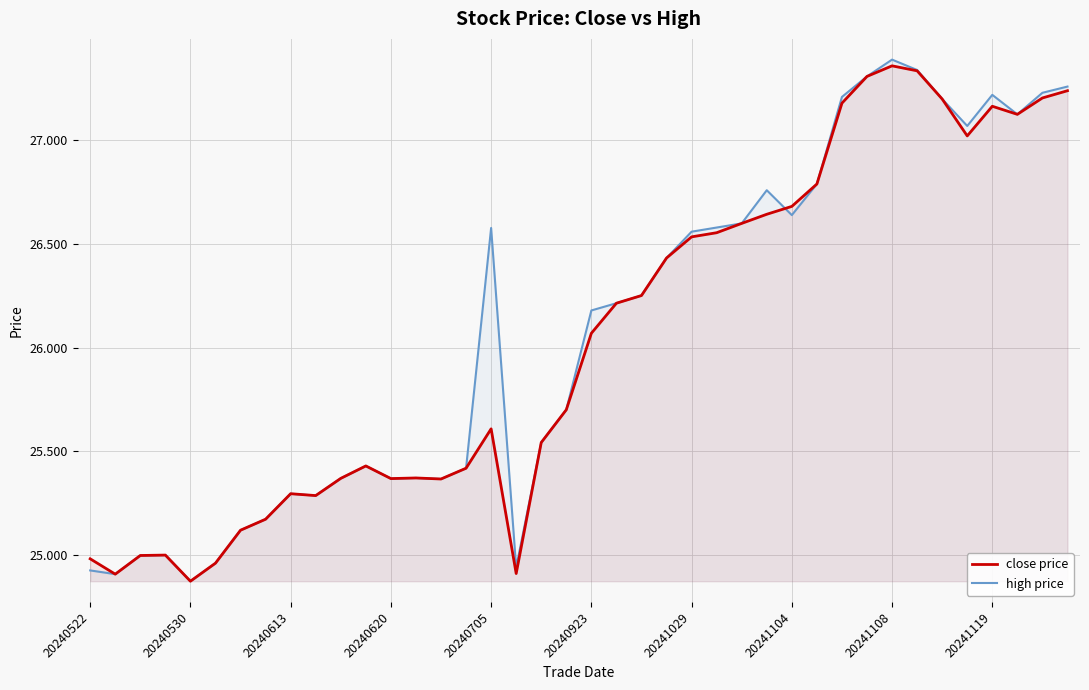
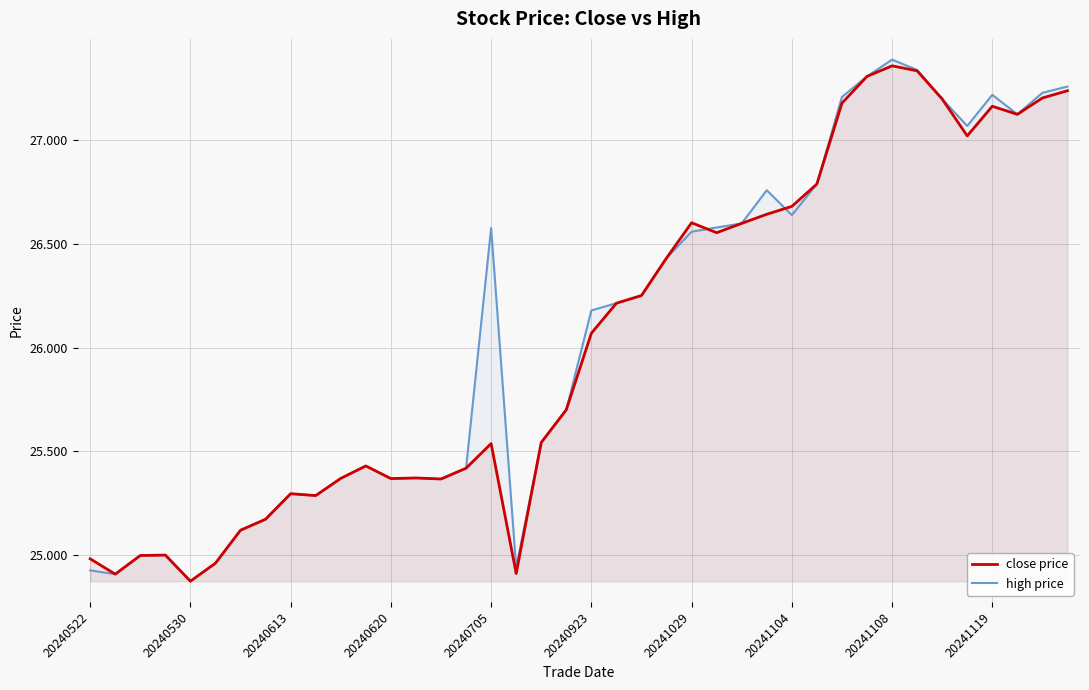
  {
    "close price": {
      "20240522": 24.98,
-     "20240705": 25.61,
+     "20240705": 25.54,
      "20240923": 26.07,
-     "20241029": 26.54,
+     "20241029": 26.60,
      "20241104": 26.68,
      "20241108": 27.36,
      "20241119": 27.17
    },
    "high price": {
      "20240522": 24.93,
      "20240705": 26.58,
      "20240923": 26.18,
      "20241029": 26.56,
      "20241104": 26.64,
      "20241108": 27.39,
      "20241119": 27.22
    }
  }
